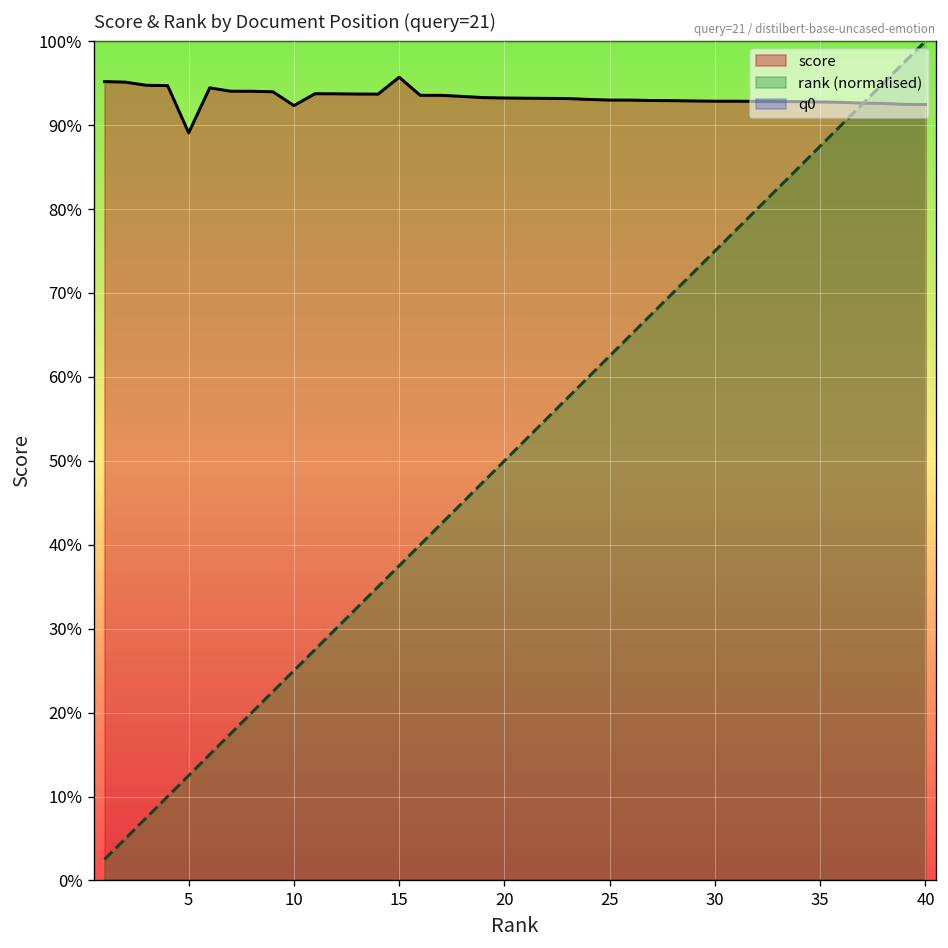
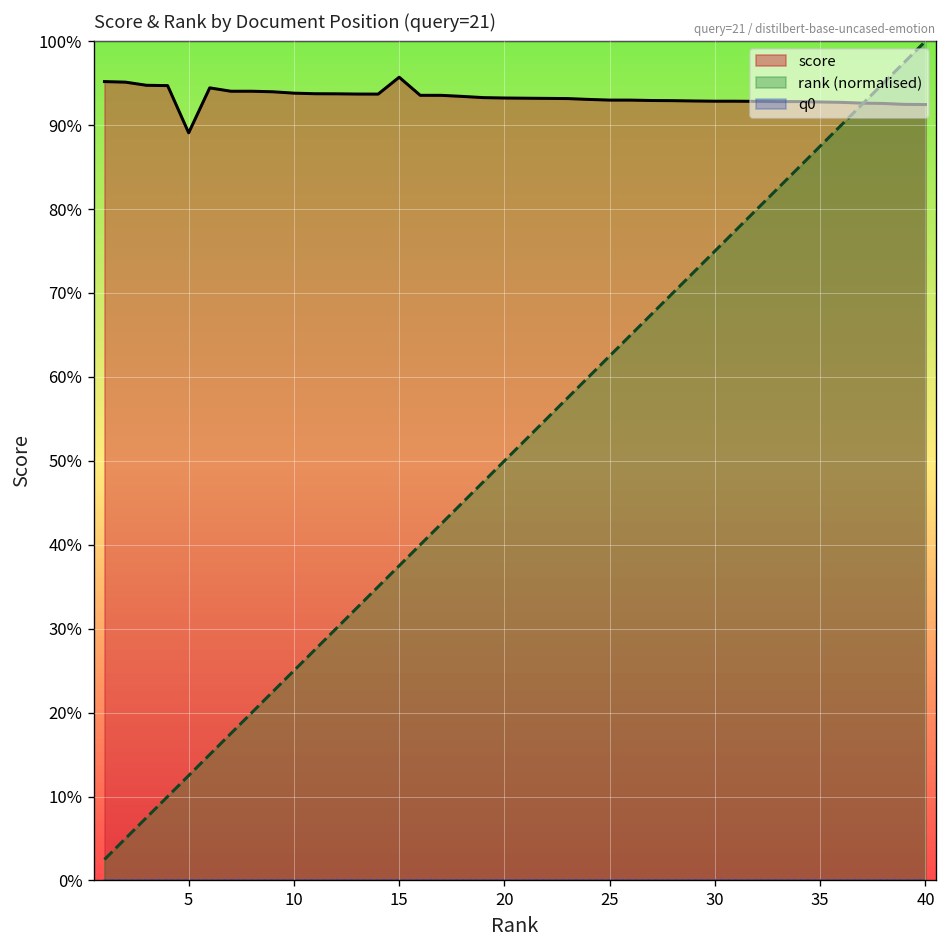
  {
    "score": {
      "5": "89%",
-     "10": "92%",
+     "10": "94%",
      "15": "96%",
      "20": "93%",
      "25": "93%",
      "30": "93%"
    },
    "rank (normalised)": {
      "5": "13%",
      "10": "25%",
      "15": "38%",
      "20": "50%",
      "25": "63%",
      "30": "75%",
      "35": "88%",
      "40": "100%"
    },
    "q0": {
      "5": "0%",
      "10": "0%",
      "15": "0%",
      "20": "0%",
      "25": "0%",
      "30": "0%",
      "35": "0%",
      "40": "0%"
    }
  }
